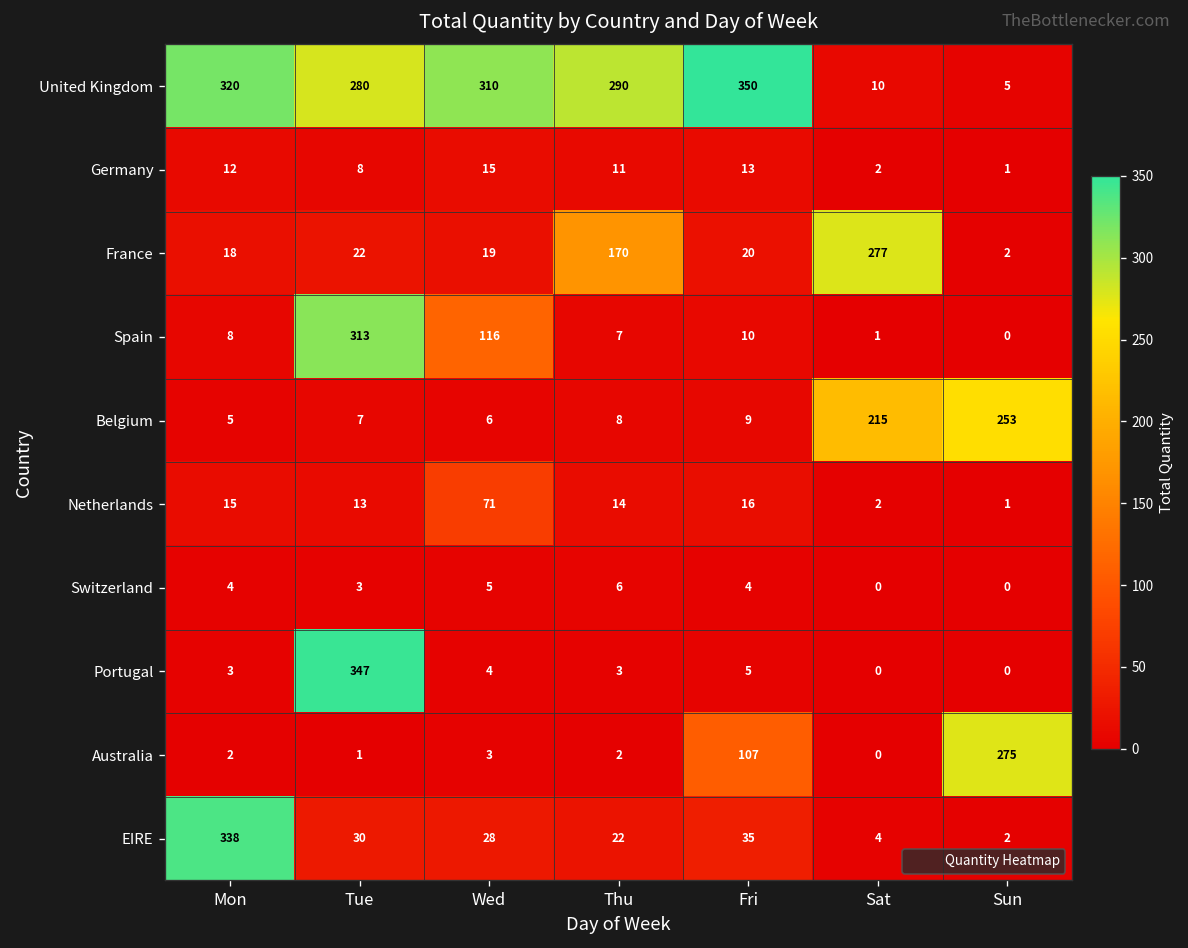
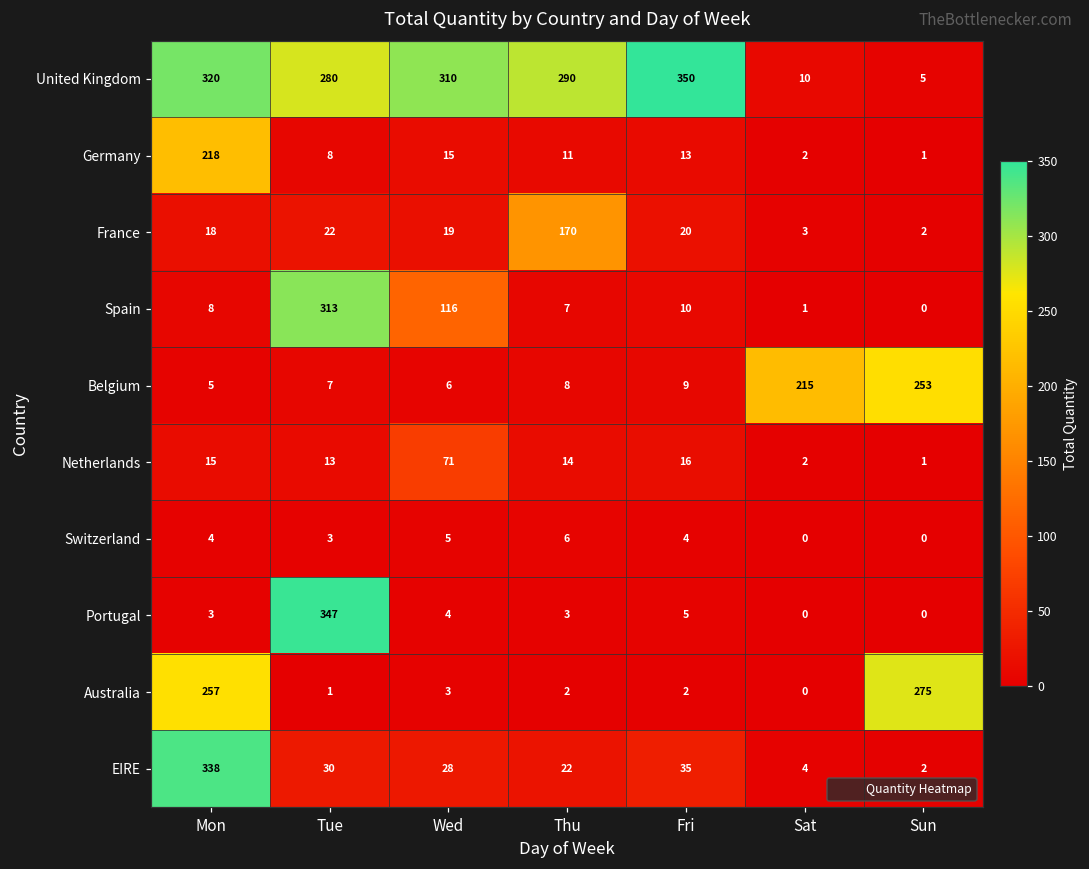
  {
    "United Kingdom": {
      "Mon": 320,
      "Tue": 280,
      "Wed": 310,
      "Thu": 290,
      "Fri": 350,
      "Sat": 10,
      "Sun": 5
    },
    "Germany": {
-     "Mon": 12,
+     "Mon": 218,
      "Tue": 8,
      "Wed": 15,
      "Thu": 11,
      "Fri": 13,
      "Sat": 2,
      "Sun": 1
    },
    "France": {
      "Mon": 18,
      "Tue": 22,
      "Wed": 19,
      "Thu": 170,
      "Fri": 20,
-     "Sat": 277,
+     "Sat": 3,
      "Sun": 2
    },
    "Spain": {
      "Mon": 8,
      "Tue": 313,
      "Wed": 116,
      "Thu": 7,
      "Fri": 10,
      "Sat": 1,
      "Sun": 0
    },
    "Belgium": {
      "Mon": 5,
      "Tue": 7,
      "Wed": 6,
      "Thu": 8,
      "Fri": 9,
      "Sat": 215,
      "Sun": 253
    },
    "Netherlands": {
      "Mon": 15,
      "Tue": 13,
      "Wed": 71,
      "Thu": 14,
      "Fri": 16,
      "Sat": 2,
      "Sun": 1
    },
    "Switzerland": {
      "Mon": 4,
      "Tue": 3,
      "Wed": 5,
      "Thu": 6,
      "Fri": 4,
      "Sat": 0,
      "Sun": 0
    },
    "Portugal": {
      "Mon": 3,
      "Tue": 347,
      "Wed": 4,
      "Thu": 3,
      "Fri": 5,
      "Sat": 0,
      "Sun": 0
    },
    "Australia": {
-     "Mon": 2,
+     "Mon": 257,
      "Tue": 1,
      "Wed": 3,
      "Thu": 2,
-     "Fri": 107,
+     "Fri": 2,
      "Sat": 0,
      "Sun": 275
    },
    "EIRE": {
      "Mon": 338,
      "Tue": 30,
      "Wed": 28,
      "Thu": 22,
      "Fri": 35,
      "Sat": 4,
      "Sun": 2
    }
  }
